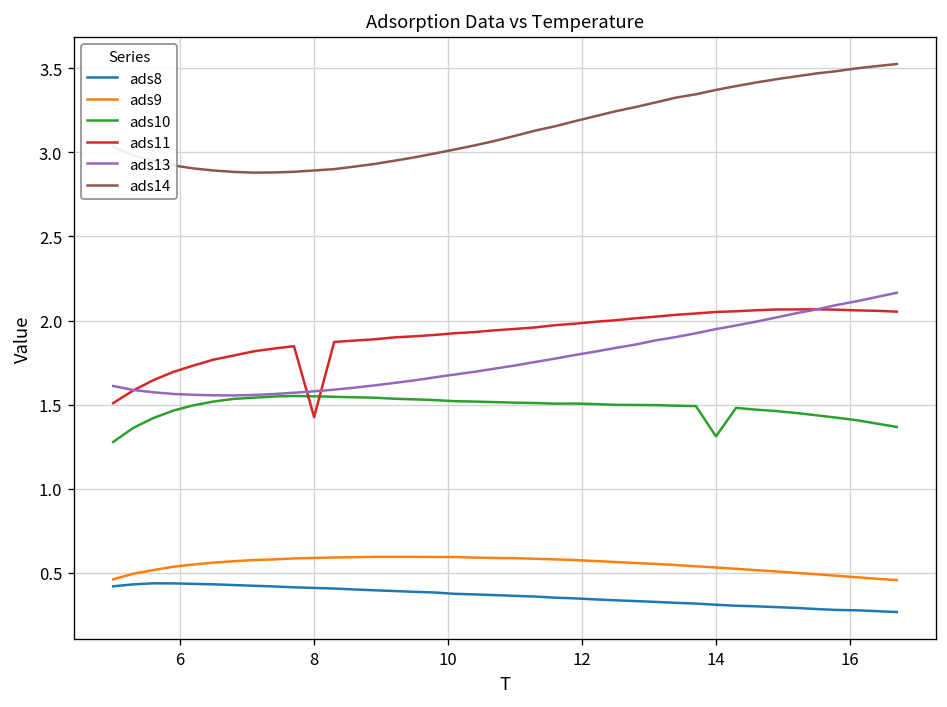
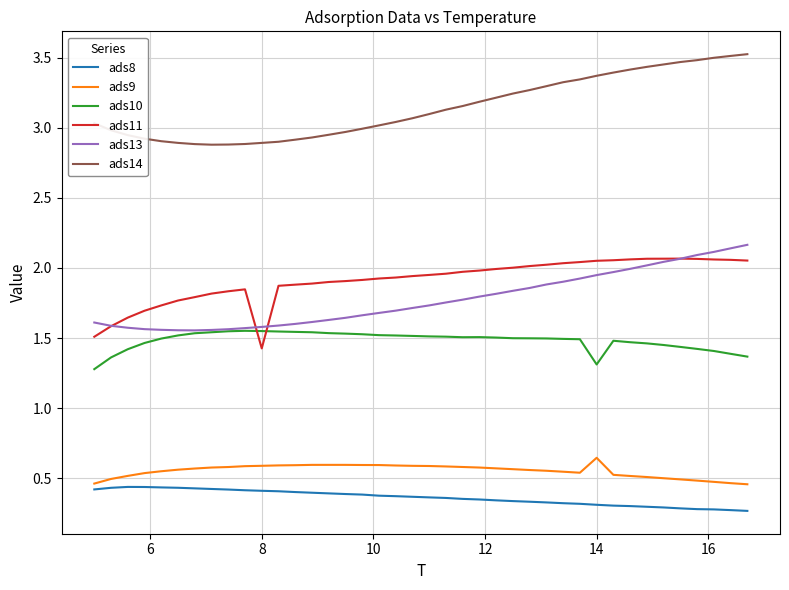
  {
    "ads8": {
      "8": 0.41,
      "14": 0.31
    },
    "ads9": {
      "8": 0.59,
-     "14": 0.53
+     "14": 0.65
    },
    "ads10": {
      "8": 1.55,
      "14": 1.31
    },
    "ads11": {
      "8": 1.43,
      "14": 2.05
    },
    "ads13": {
      "8": 1.58,
      "14": 1.95
    },
    "ads14": {
      "8": 2.89,
      "14": 3.37
    }
  }
